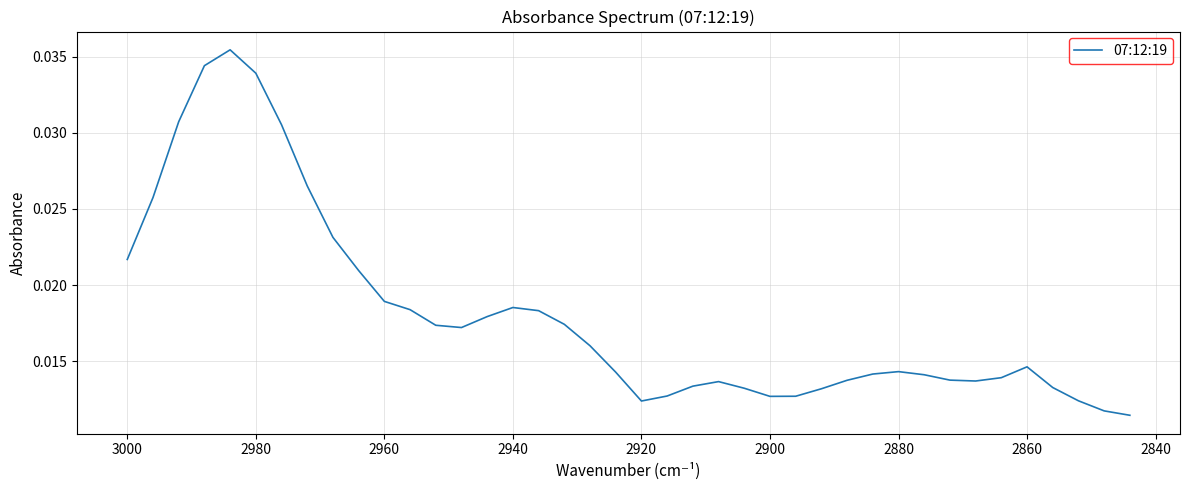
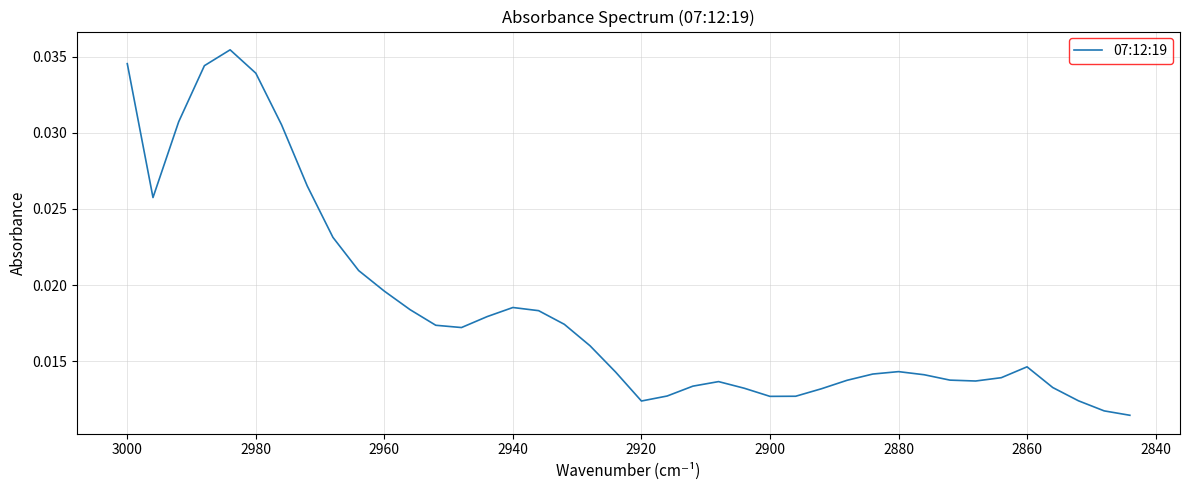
  {
-   "3000": 0.0217,
+   "3000": 0.0345,
    "2980": 0.0339,
-   "2960": 0.0189,
+   "2960": 0.0196,
    "2940": 0.0185,
    "2920": 0.0124,
    "2900": 0.0127,
    "2880": 0.0143,
    "2860": 0.0146
  }
